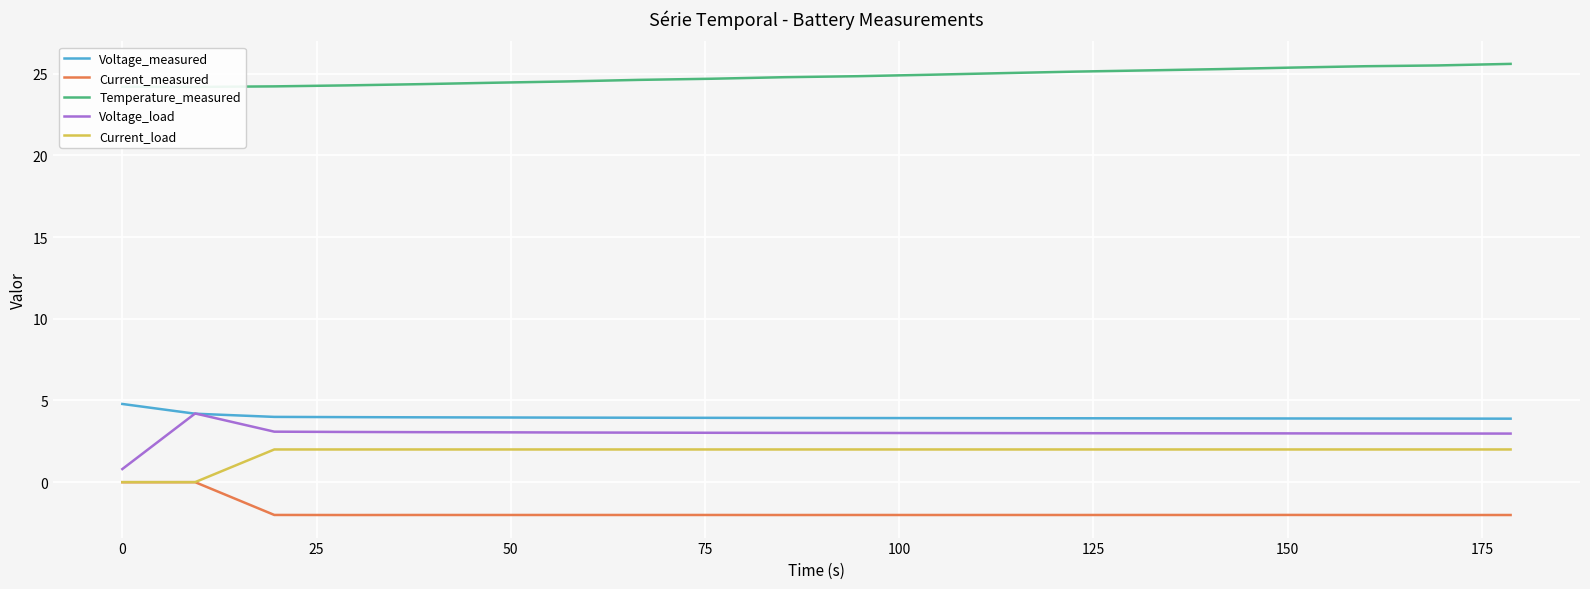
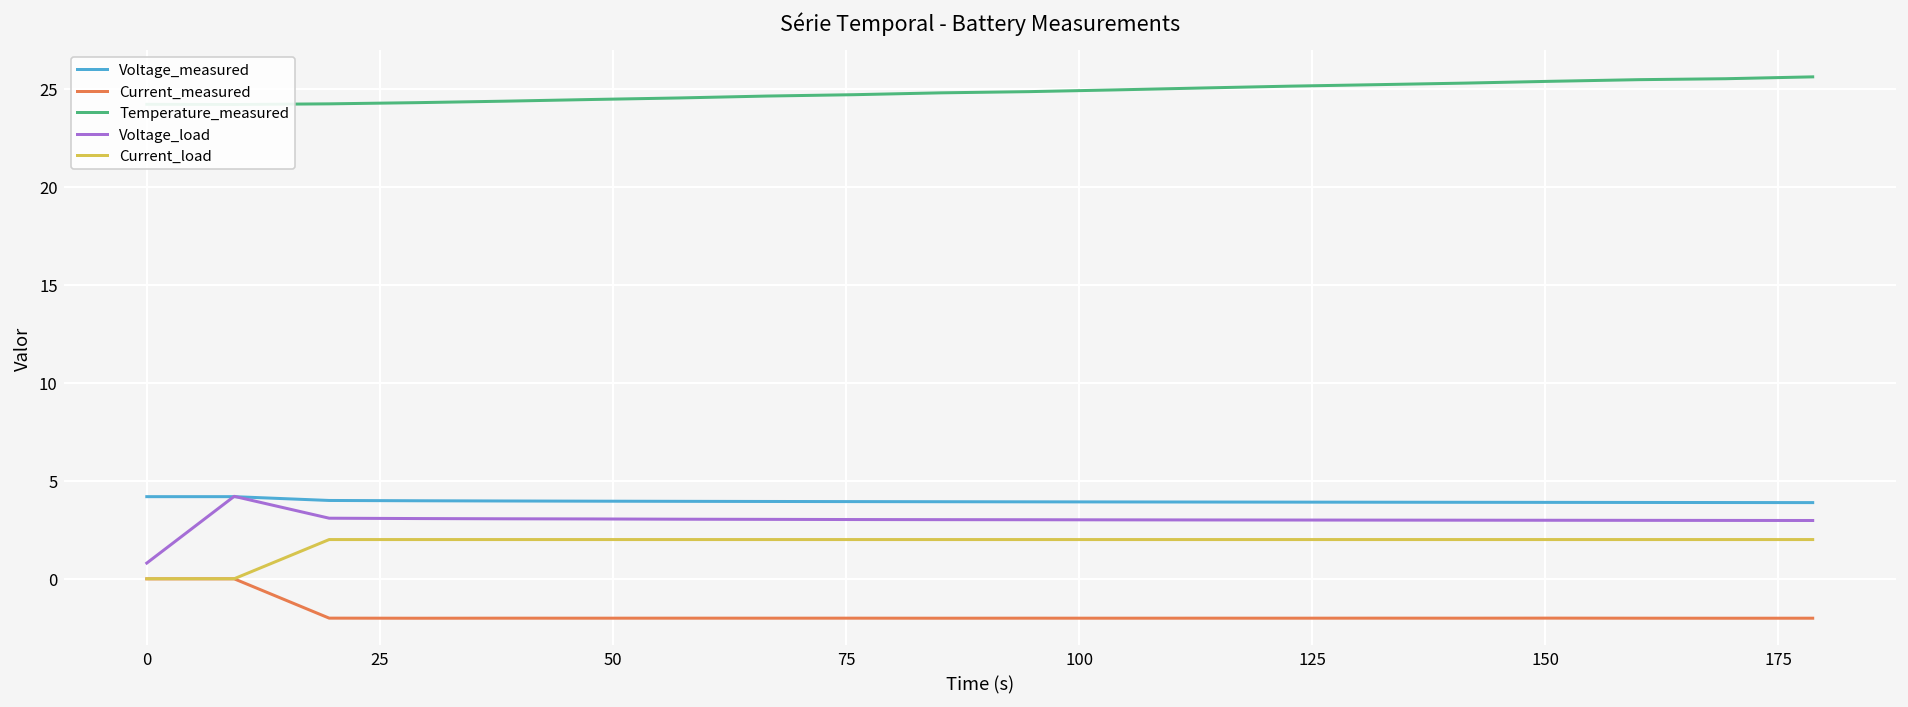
  {
    "Voltage_measured": {
-     "0": 4.8
+     "0": 4.2
    },
    "Voltage_load": {
      "0": 0.8
    }
  }
